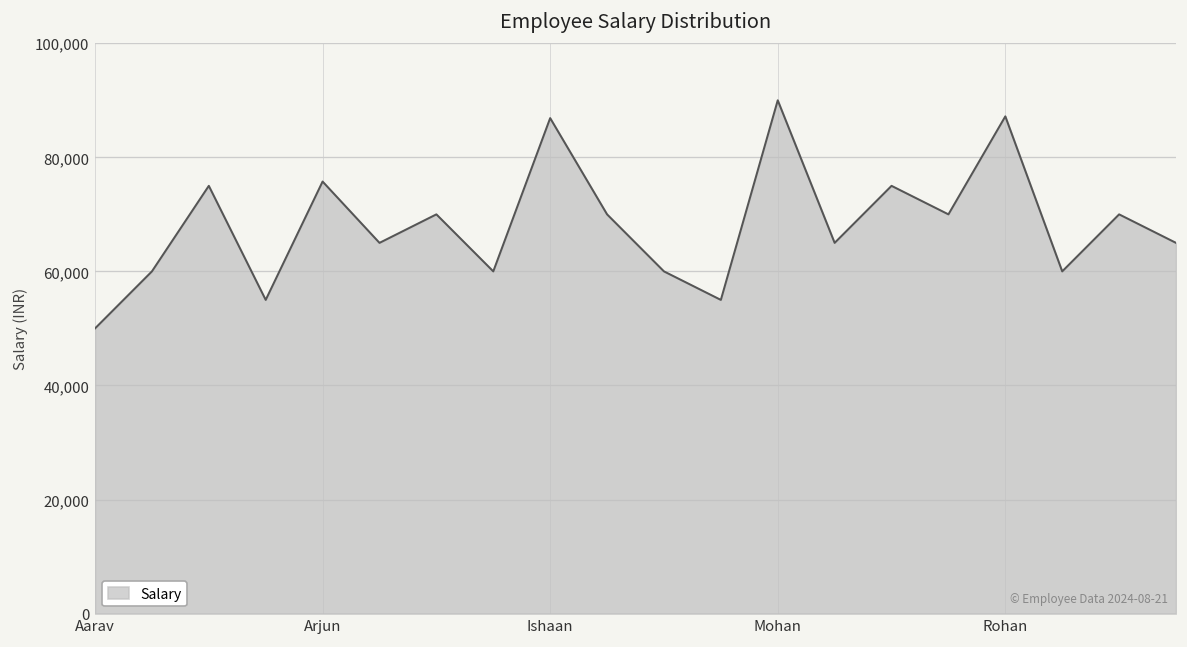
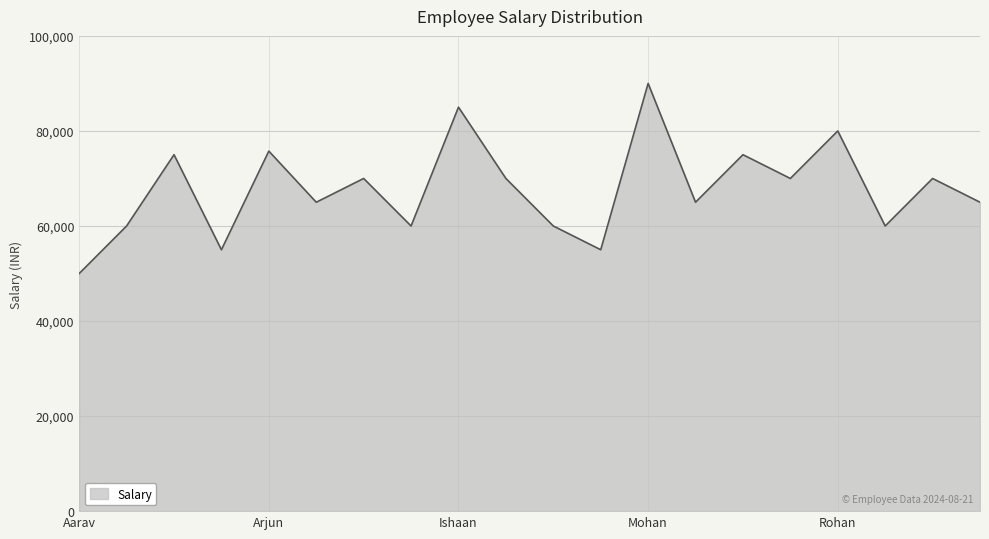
  {
    "Aarav": "50,000",
    "Arjun": "76,000",
-   "Ishaan": "87,000",
+   "Ishaan": "85,000",
    "Mohan": "90,000",
-   "Rohan": "87,000"
+   "Rohan": "80,000"
  }
